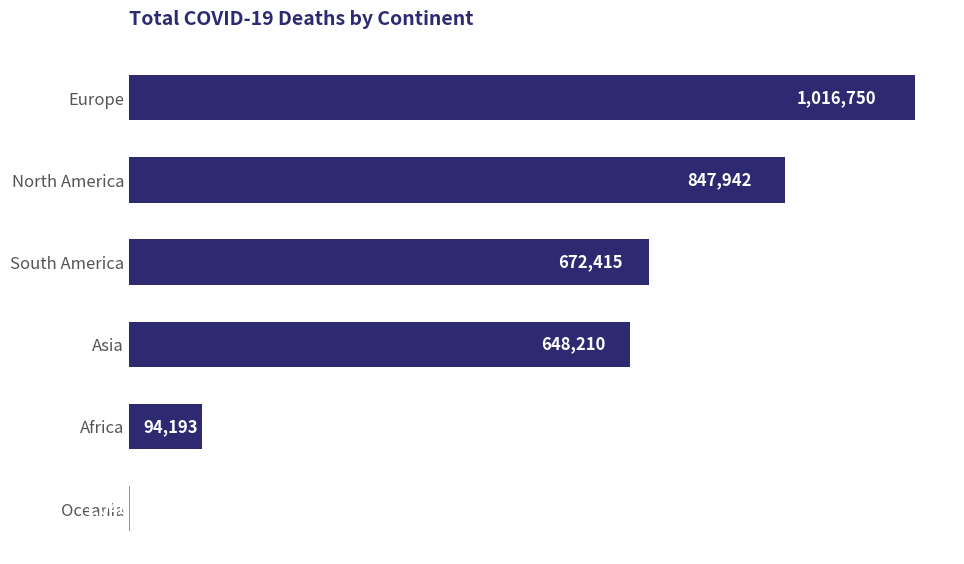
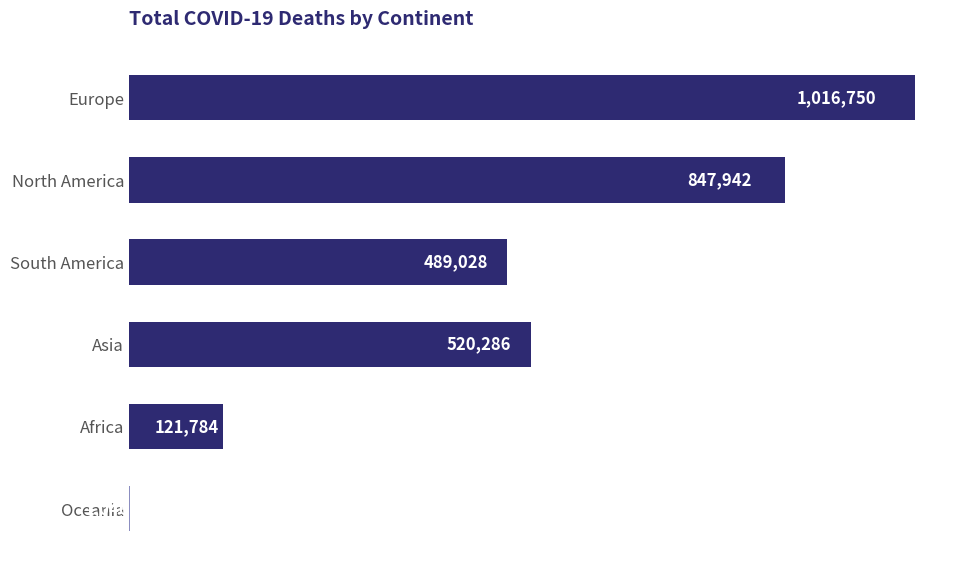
  {
    "Europe": "1,016,750",
    "North America": "847,942",
-   "South America": "672,415",
-   "Asia": "648,210",
-   "Africa": "94,193"
+   "South America": "489,028",
+   "Asia": "520,286",
+   "Africa": "121,784"
  }
